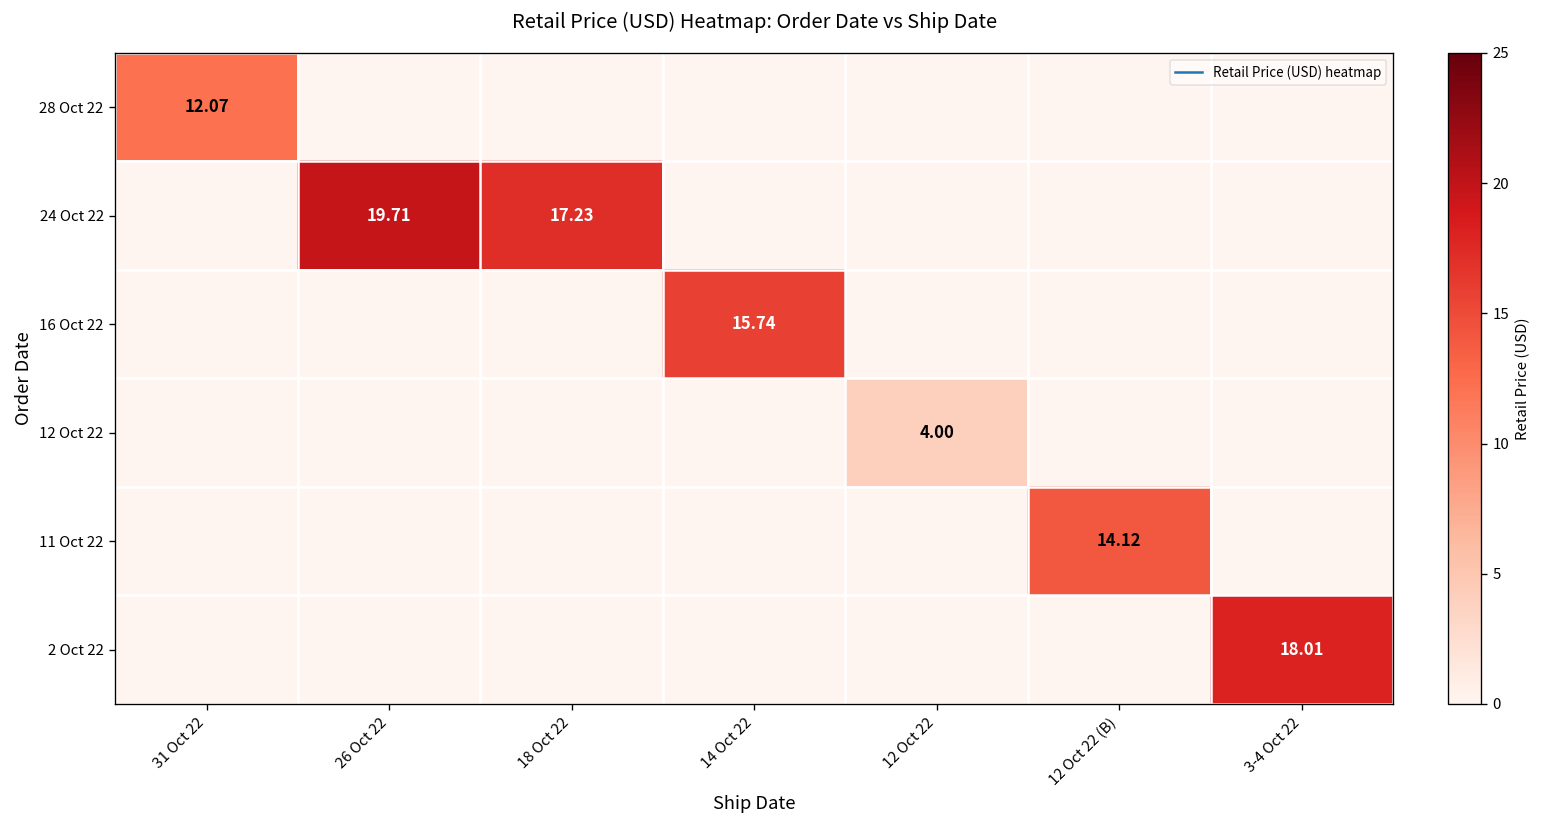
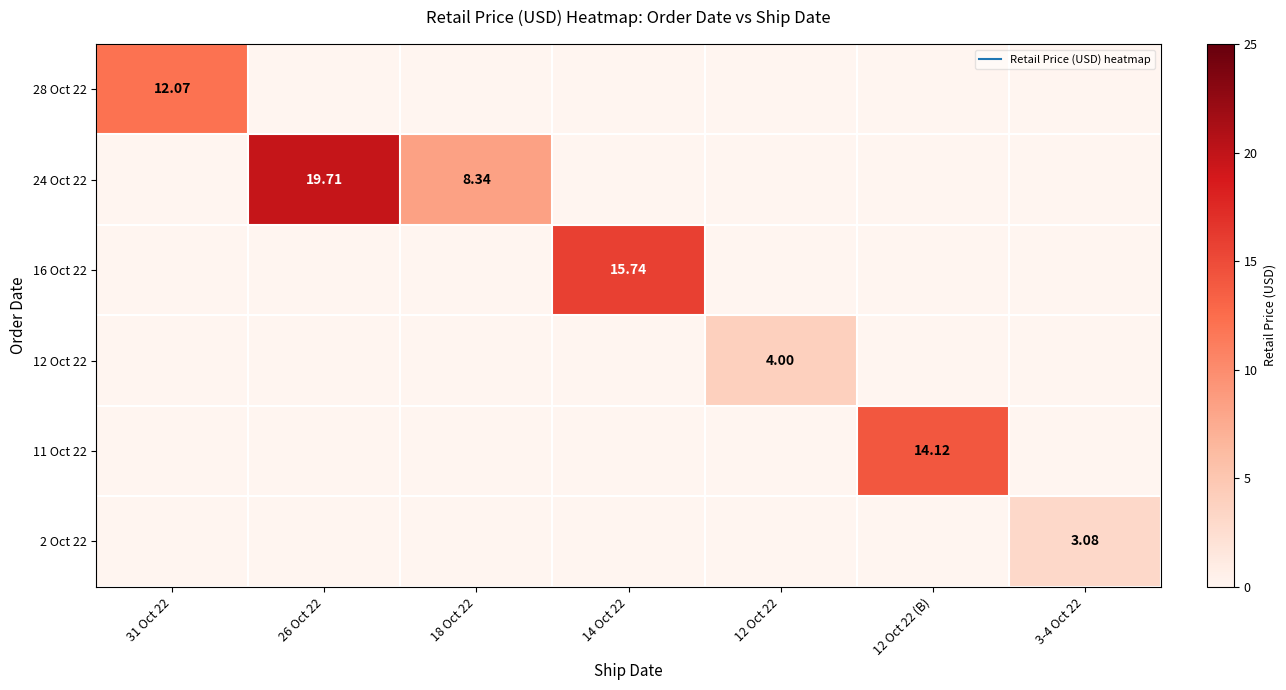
  {
    "28 Oct 22": {
      "31 Oct 22": 12.07
    },
    "24 Oct 22": {
      "26 Oct 22": 19.71,
-     "18 Oct 22": 17.23
+     "18 Oct 22": 8.34
    },
    "16 Oct 22": {
      "14 Oct 22": 15.74
    },
    "12 Oct 22": {
      "12 Oct 22": 4.00
    },
    "11 Oct 22": {
      "12 Oct 22 (B)": 14.12
    },
    "2 Oct 22": {
-     "3-4 Oct 22": 18.01
+     "3-4 Oct 22": 3.08
    }
  }
